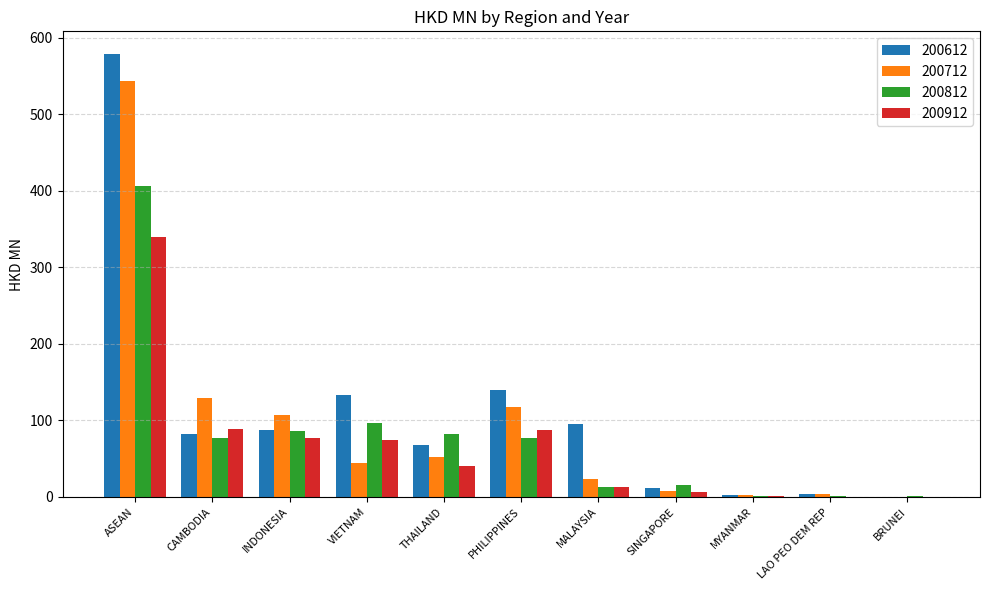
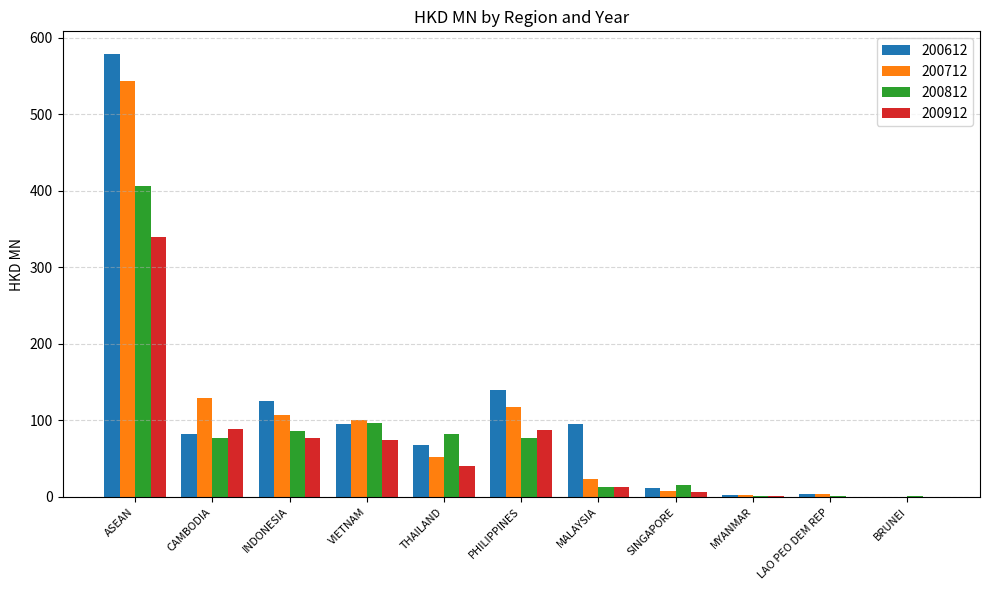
  {
    "200612": {
      "ASEAN": 580,
      "CAMBODIA": 80,
-     "INDONESIA": 90,
-     "VIETNAM": 130,
+     "INDONESIA": 130,
+     "VIETNAM": 100,
      "THAILAND": 70,
      "PHILIPPINES": 140,
      "MALAYSIA": 100,
      "SINGAPORE": 10,
      "LAO PEO DEM REP": 0
    },
    "200712": {
      "ASEAN": 540,
      "CAMBODIA": 130,
      "INDONESIA": 110,
-     "VIETNAM": 40,
+     "VIETNAM": 100,
      "THAILAND": 50,
      "PHILIPPINES": 120,
      "MALAYSIA": 20,
      "SINGAPORE": 10
    },
    "200812": {
      "ASEAN": 410,
      "CAMBODIA": 80,
      "INDONESIA": 90,
      "VIETNAM": 100,
      "THAILAND": 80,
      "PHILIPPINES": 80,
      "MALAYSIA": 10,
      "SINGAPORE": 20
    },
    "200912": {
      "ASEAN": 340,
      "CAMBODIA": 90,
      "INDONESIA": 80,
      "VIETNAM": 70,
      "THAILAND": 40,
      "PHILIPPINES": 90,
      "MALAYSIA": 10,
      "SINGAPORE": 10
    }
  }
